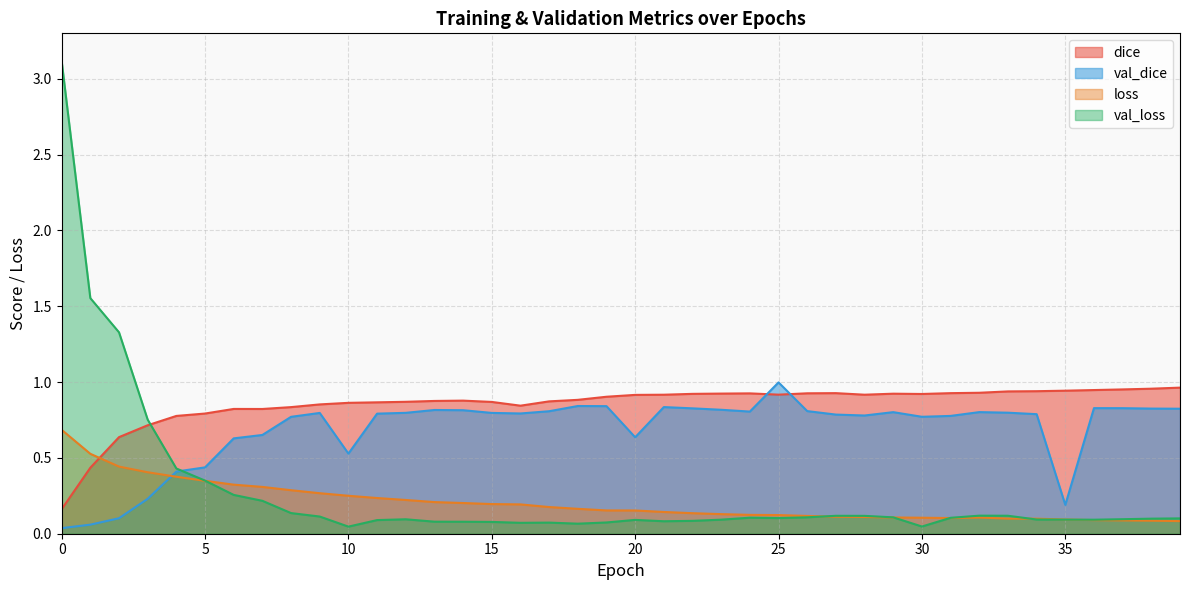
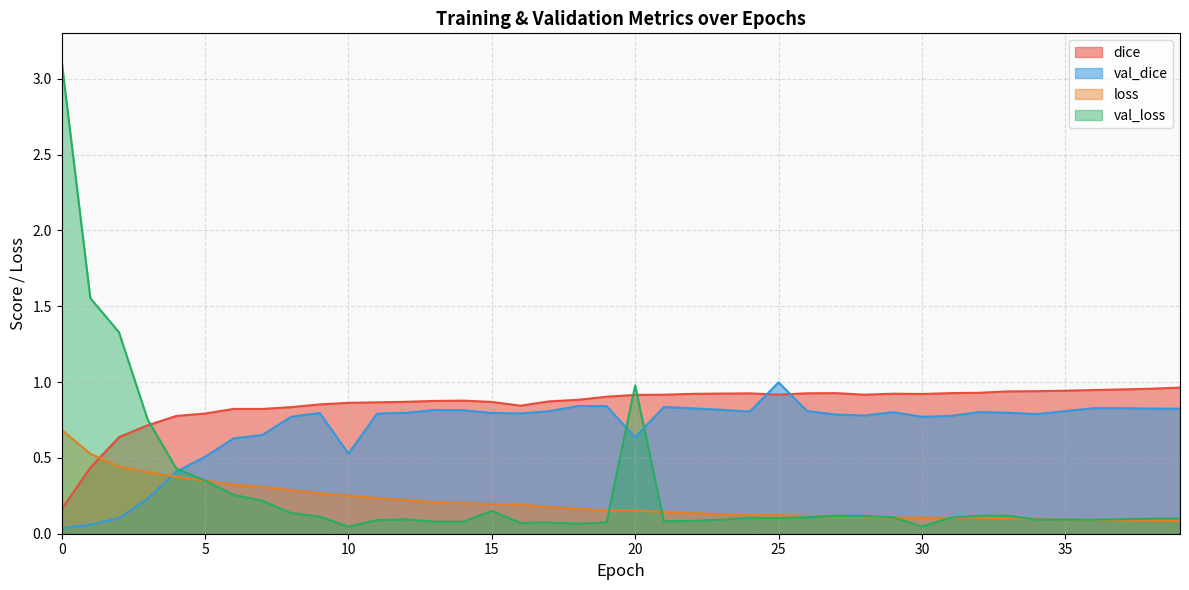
  {
    "val_dice": {
      "0": 0.04,
-     "5": 0.44,
+     "5": 0.51,
      "10": 0.53,
      "15": 0.80,
      "20": 0.64,
      "25": 1.00,
      "30": 0.77,
-     "35": 0.19
+     "35": 0.81
    },
    "val_loss": {
      "0": 3.12,
      "10": 0.05,
-     "15": 0.08,
-     "20": 0.09,
+     "15": 0.15,
+     "20": 0.98,
      "25": 0.10,
      "30": 0.05
    }
  }
